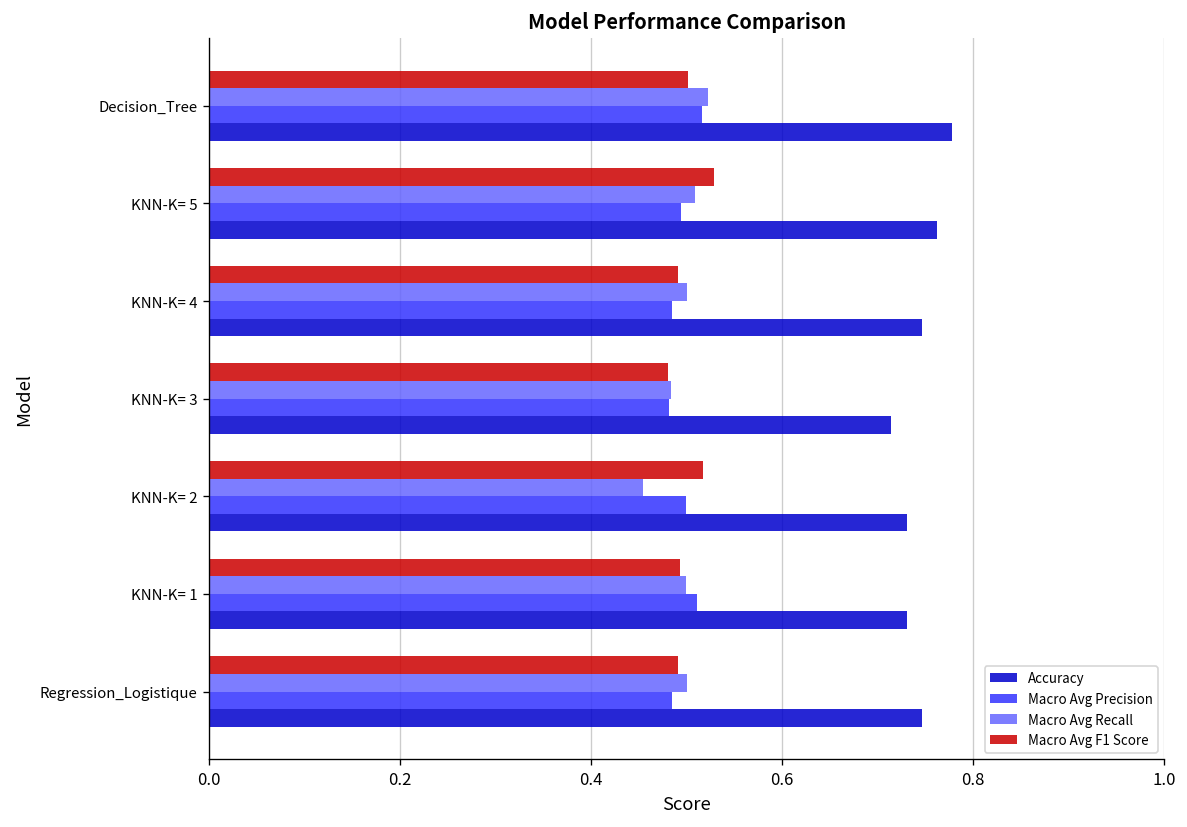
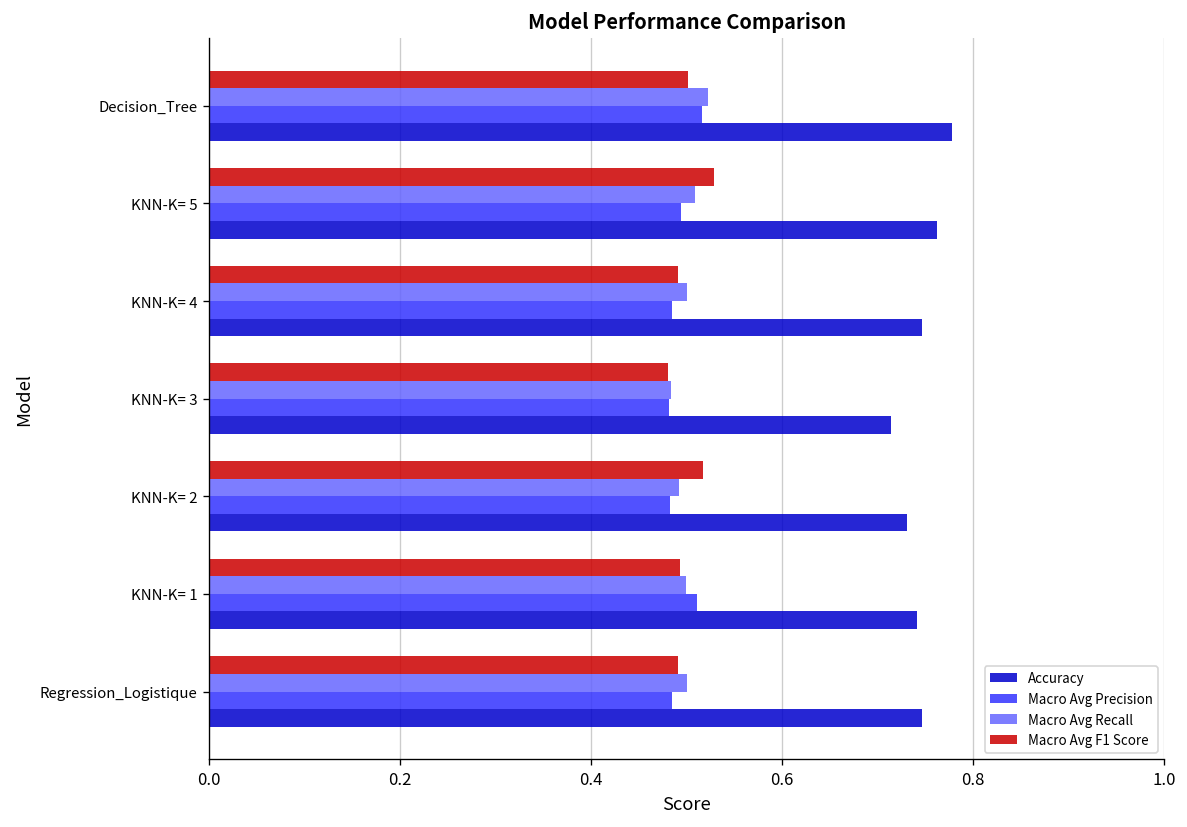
  {
    "Accuracy": {
      "Decision_Tree": 0.78,
      "KNN-K= 5": 0.76,
      "KNN-K= 4": 0.75,
      "KNN-K= 3": 0.71,
      "KNN-K= 2": 0.73,
-     "KNN-K= 1": 0.73,
+     "KNN-K= 1": 0.74,
      "Regression_Logistique": 0.75
    },
    "Macro Avg Precision": {
      "Decision_Tree": 0.52,
      "KNN-K= 5": 0.49,
      "KNN-K= 4": 0.48,
      "KNN-K= 3": 0.48,
-     "KNN-K= 2": 0.50,
+     "KNN-K= 2": 0.48,
      "KNN-K= 1": 0.51,
      "Regression_Logistique": 0.48
    },
    "Macro Avg Recall": {
      "Decision_Tree": 0.52,
      "KNN-K= 5": 0.51,
      "KNN-K= 4": 0.50,
      "KNN-K= 3": 0.48,
-     "KNN-K= 2": 0.45,
+     "KNN-K= 2": 0.49,
      "KNN-K= 1": 0.50,
      "Regression_Logistique": 0.50
    },
    "Macro Avg F1 Score": {
      "Decision_Tree": 0.50,
      "KNN-K= 5": 0.53,
      "KNN-K= 4": 0.49,
      "KNN-K= 3": 0.48,
      "KNN-K= 2": 0.52,
      "KNN-K= 1": 0.49,
      "Regression_Logistique": 0.49
    }
  }
